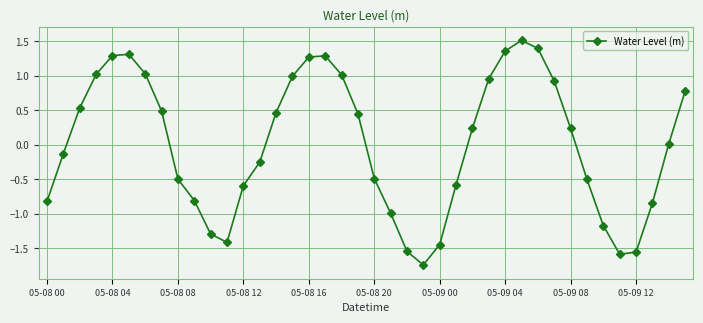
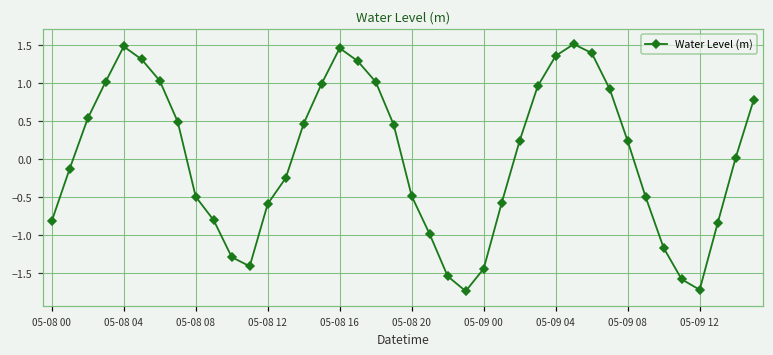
  {
    "05-08 00": -0.8,
-   "05-08 04": 1.3,
+   "05-08 04": 1.5,
    "05-08 08": -0.5,
    "05-08 12": -0.6,
-   "05-08 16": 1.3,
+   "05-08 16": 1.5,
    "05-08 20": -0.5,
    "05-09 00": -1.4,
    "05-09 04": 1.4,
    "05-09 08": 0.2,
-   "05-09 12": -1.6
+   "05-09 12": -1.7
  }
